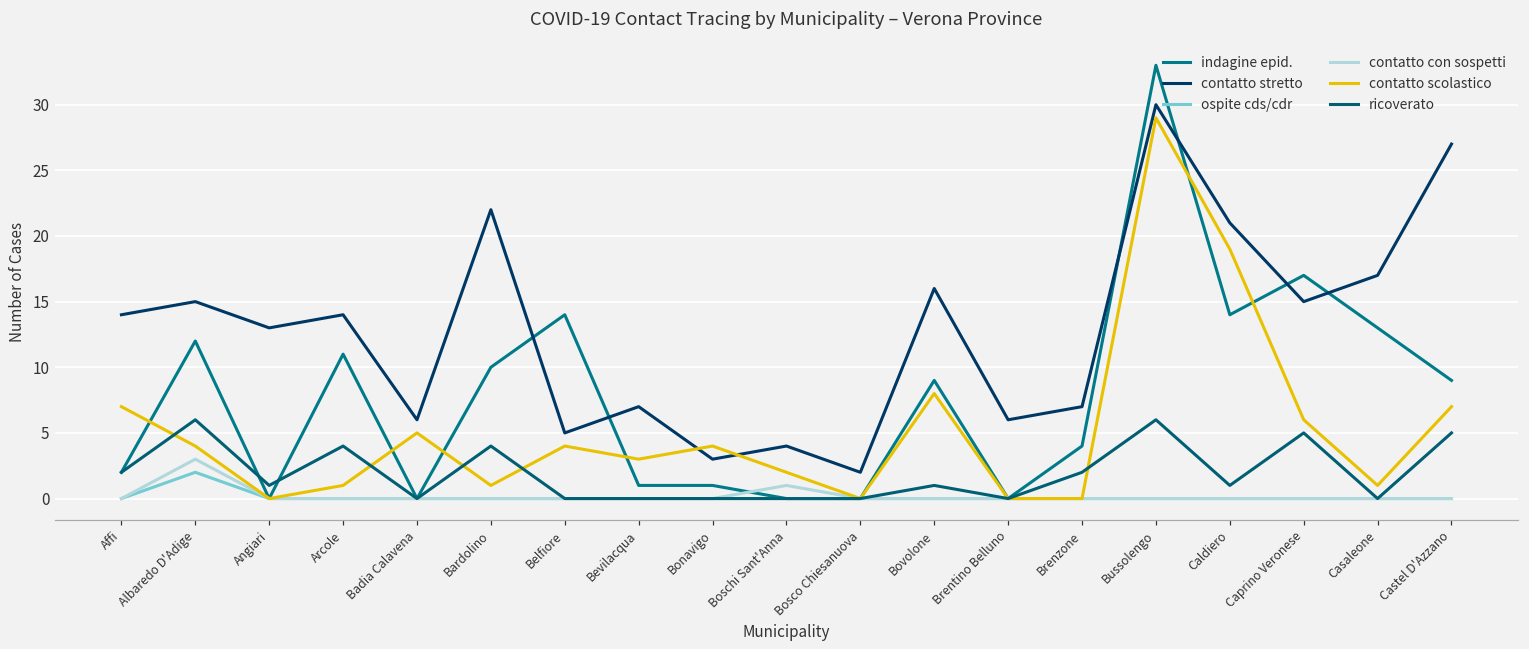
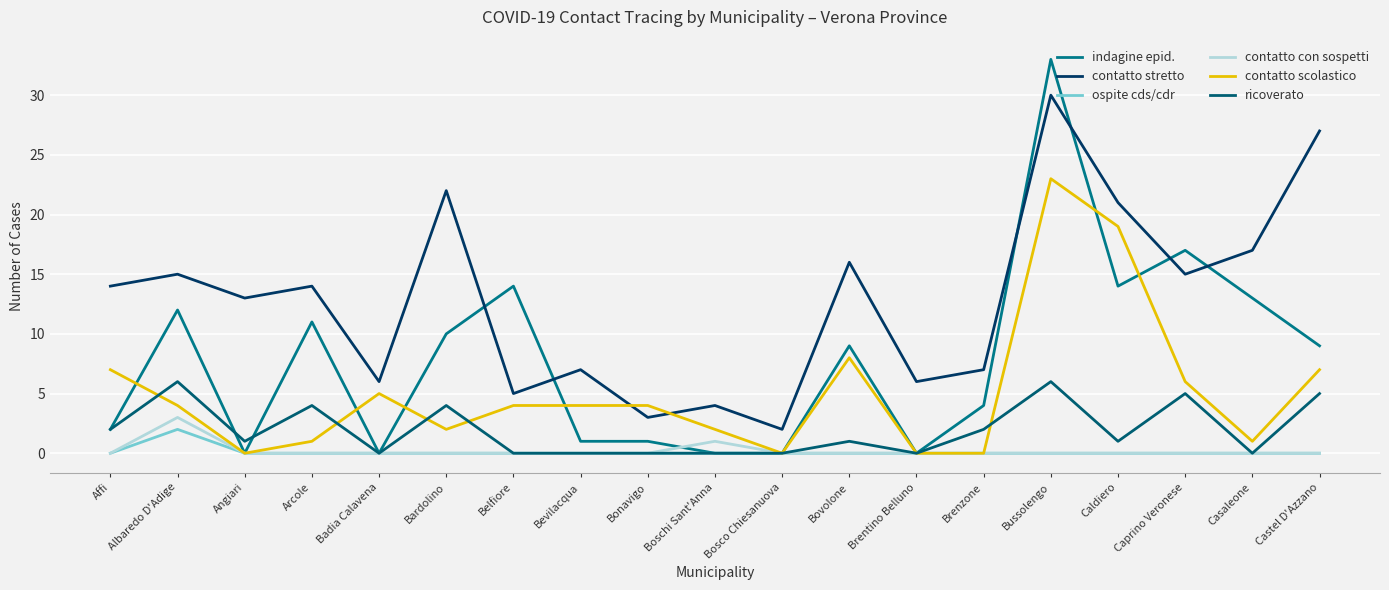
  {
    "ospite cds/cdr": {
      "Albaredo D'Adige": 2
    },
    "contatto con sospetti": {
      "Albaredo D'Adige": 3,
      "Boschi Sant'Anna": 1
    },
    "contatto scolastico": {
      "Affi": 7,
      "Albaredo D'Adige": 4,
      "Arcole": 1,
      "Badia Calavena": 5,
-     "Bardolino": 1,
+     "Bardolino": 2,
      "Belfiore": 4,
-     "Bevilacqua": 3,
+     "Bevilacqua": 4,
      "Bonavigo": 4,
      "Boschi Sant'Anna": 2,
      "Bovolone": 8,
-     "Bussolengo": 29,
+     "Bussolengo": 23,
      "Caldiero": 19,
      "Caprino Veronese": 6,
      "Casaleone": 1,
      "Castel D'Azzano": 7
    }
  }
